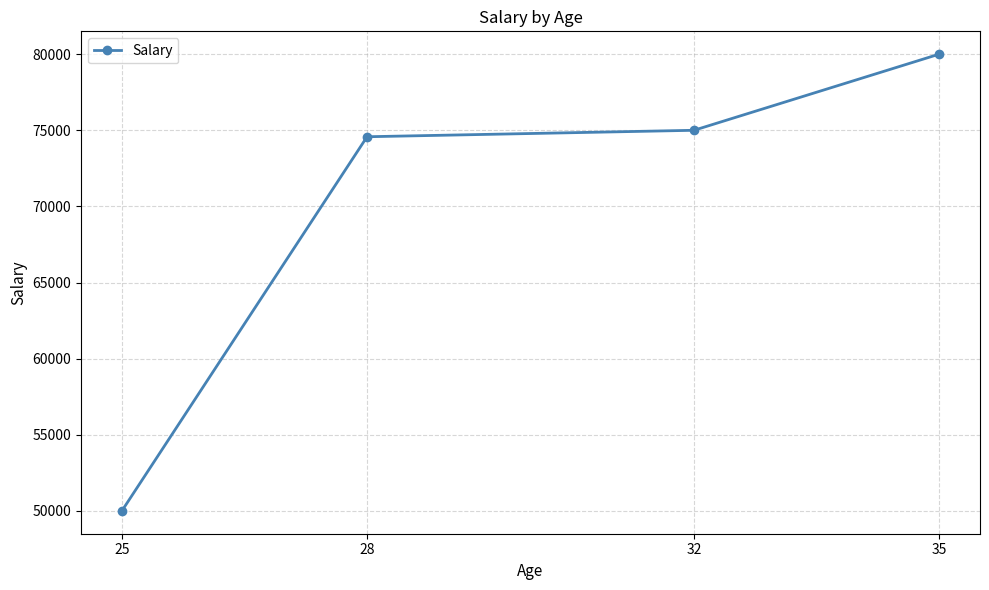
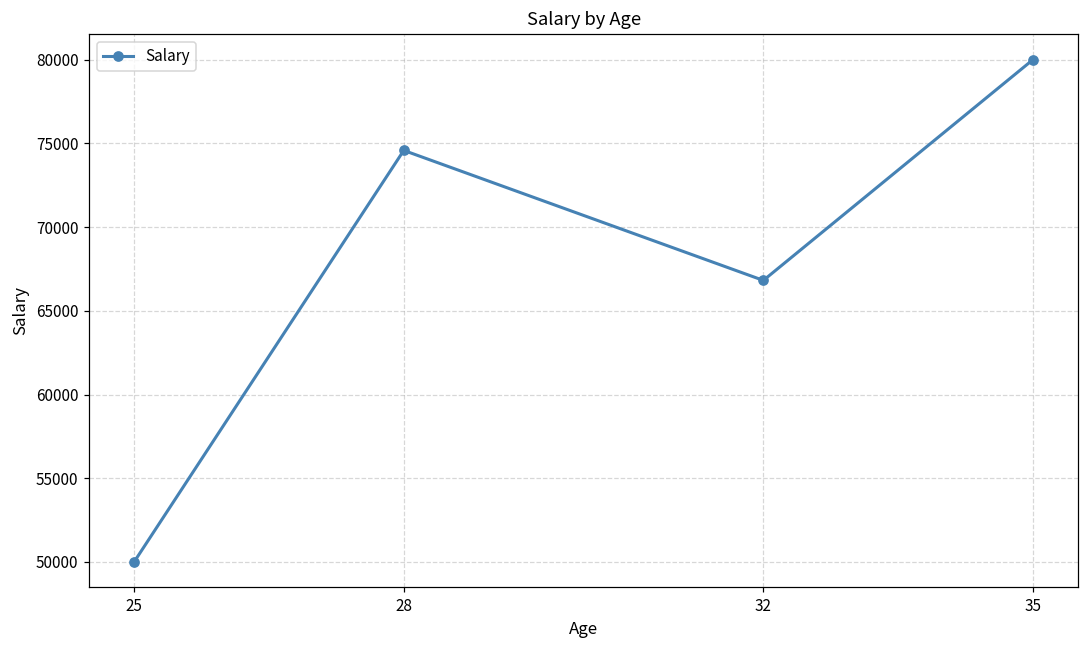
  {
    "25": 50000,
    "28": 74600,
-   "32": 75000,
+   "32": 66800,
    "35": 80000
  }
